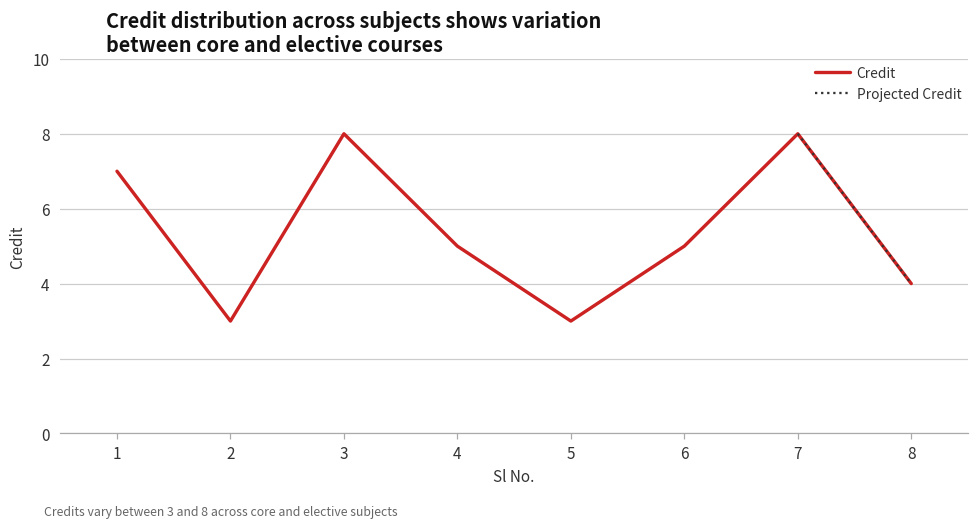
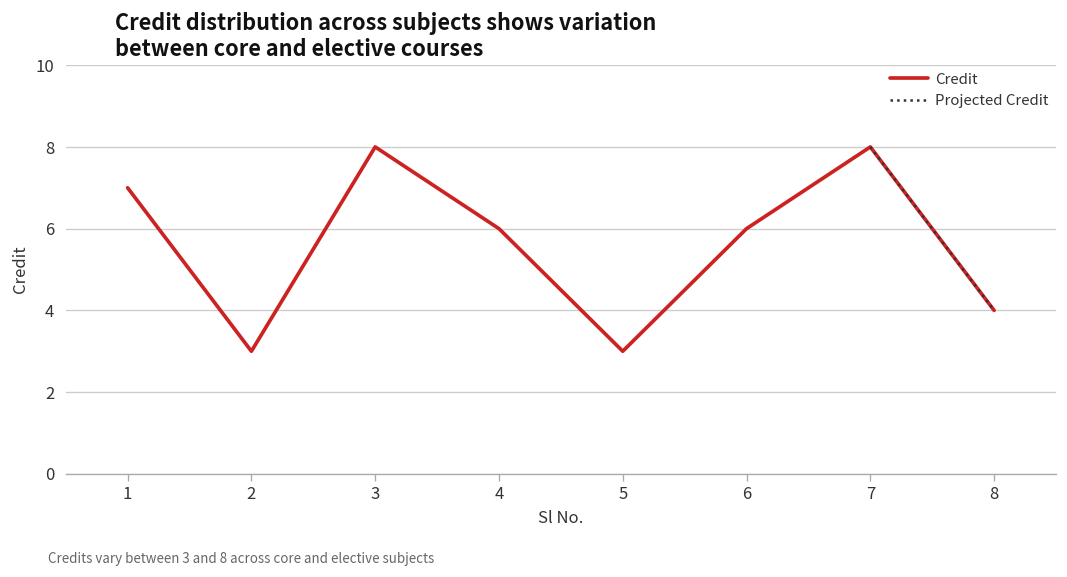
  {
    "Credit": {
      "1": 7,
      "2": 3,
      "3": 8,
-     "4": 5,
+     "4": 6,
      "5": 3,
-     "6": 5
+     "6": 6
    }
  }
